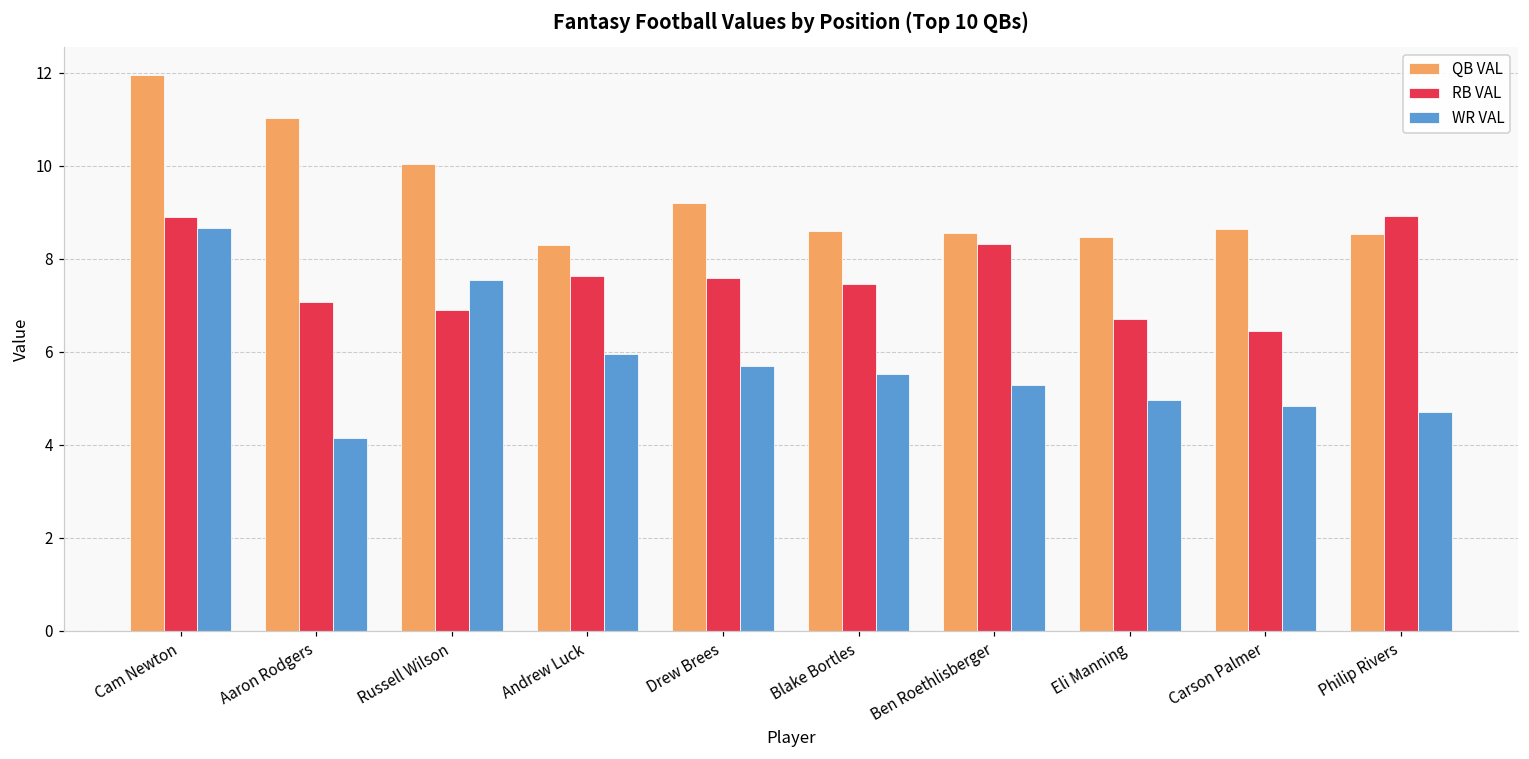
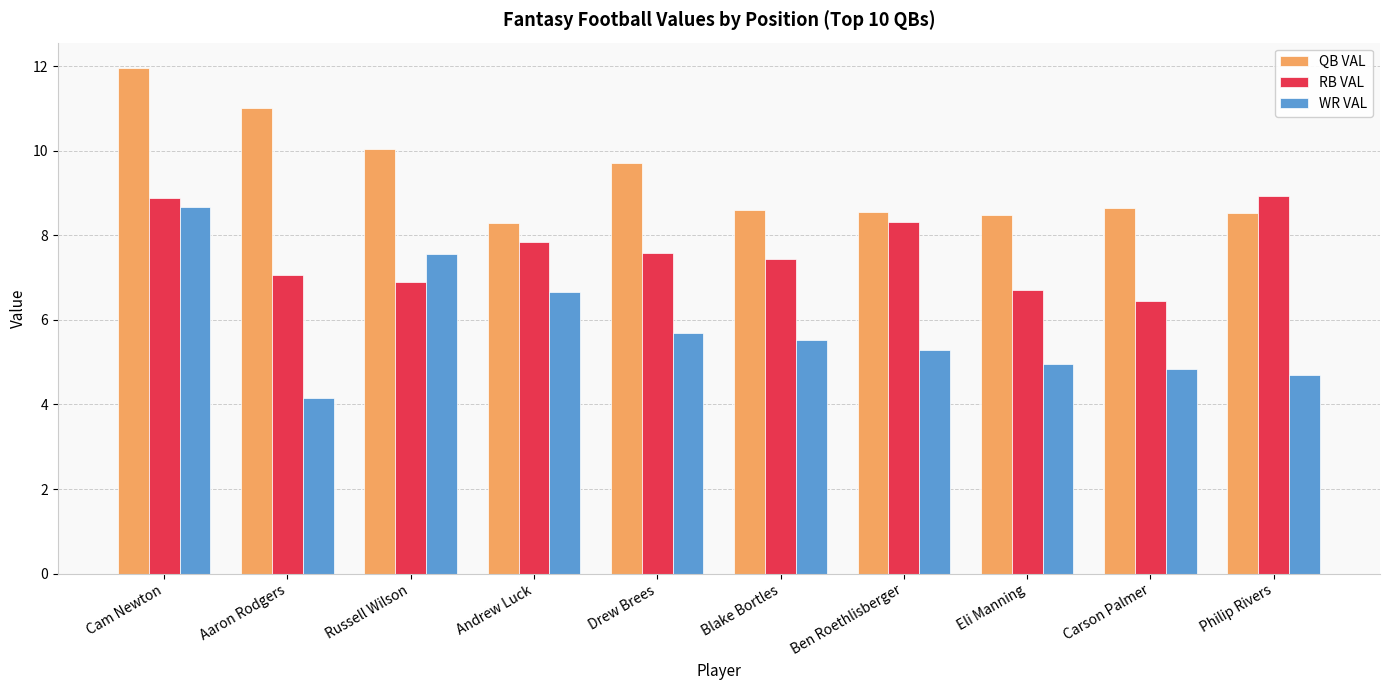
  {
    "QB VAL": {
      "Cam Newton": 12.0,
      "Aaron Rodgers": 11.0,
      "Russell Wilson": 10.0,
      "Andrew Luck": 8.3,
-     "Drew Brees": 9.2,
+     "Drew Brees": 9.7,
      "Blake Bortles": 8.6,
      "Ben Roethlisberger": 8.6,
      "Eli Manning": 8.5,
      "Carson Palmer": 8.7,
      "Philip Rivers": 8.5
    },
    "RB VAL": {
      "Cam Newton": 8.9,
      "Aaron Rodgers": 7.1,
      "Russell Wilson": 6.9,
-     "Andrew Luck": 7.6,
+     "Andrew Luck": 7.8,
      "Drew Brees": 7.6,
      "Blake Bortles": 7.5,
      "Ben Roethlisberger": 8.3,
      "Eli Manning": 6.7,
      "Carson Palmer": 6.4,
      "Philip Rivers": 8.9
    },
    "WR VAL": {
      "Cam Newton": 8.7,
      "Aaron Rodgers": 4.2,
      "Russell Wilson": 7.6,
-     "Andrew Luck": 6.0,
+     "Andrew Luck": 6.7,
      "Drew Brees": 5.7,
      "Blake Bortles": 5.5,
      "Ben Roethlisberger": 5.3,
      "Eli Manning": 5.0,
      "Carson Palmer": 4.8,
      "Philip Rivers": 4.7
    }
  }
